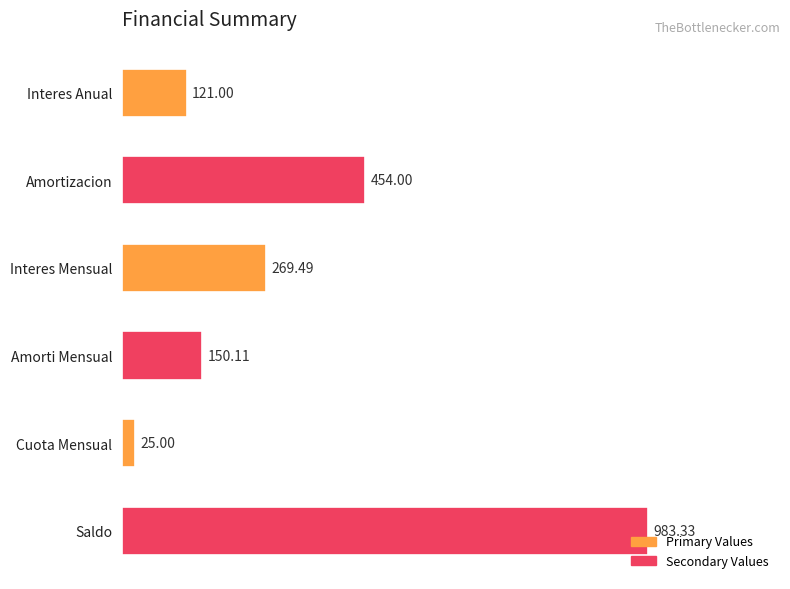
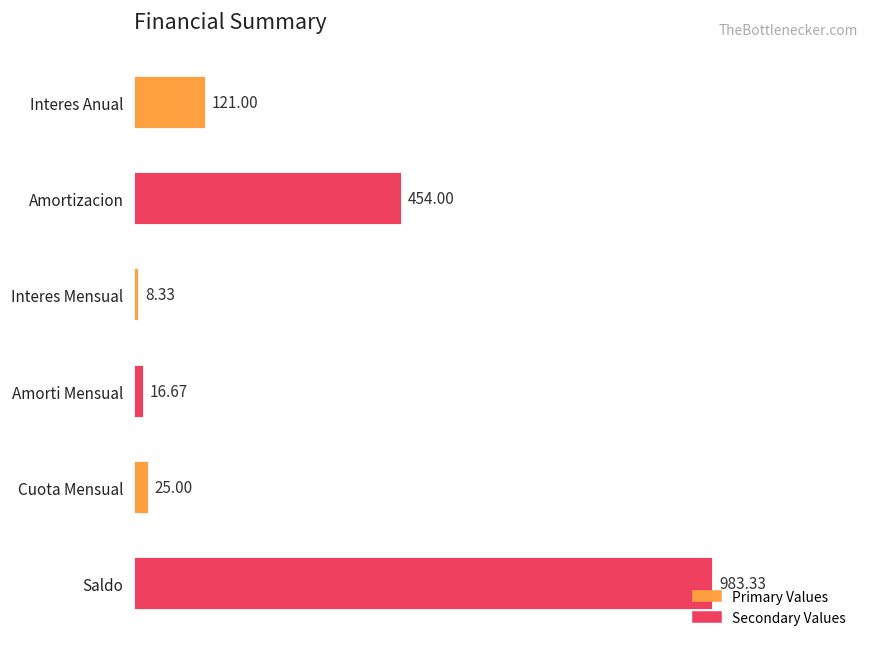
  {
    "Interes Anual": 121.00,
    "Amortizacion": 454.00,
-   "Interes Mensual": 269.49,
-   "Amorti Mensual": 150.11,
+   "Interes Mensual": 8.33,
+   "Amorti Mensual": 16.67,
    "Cuota Mensual": 25.00,
    "Saldo": 983.33
  }
